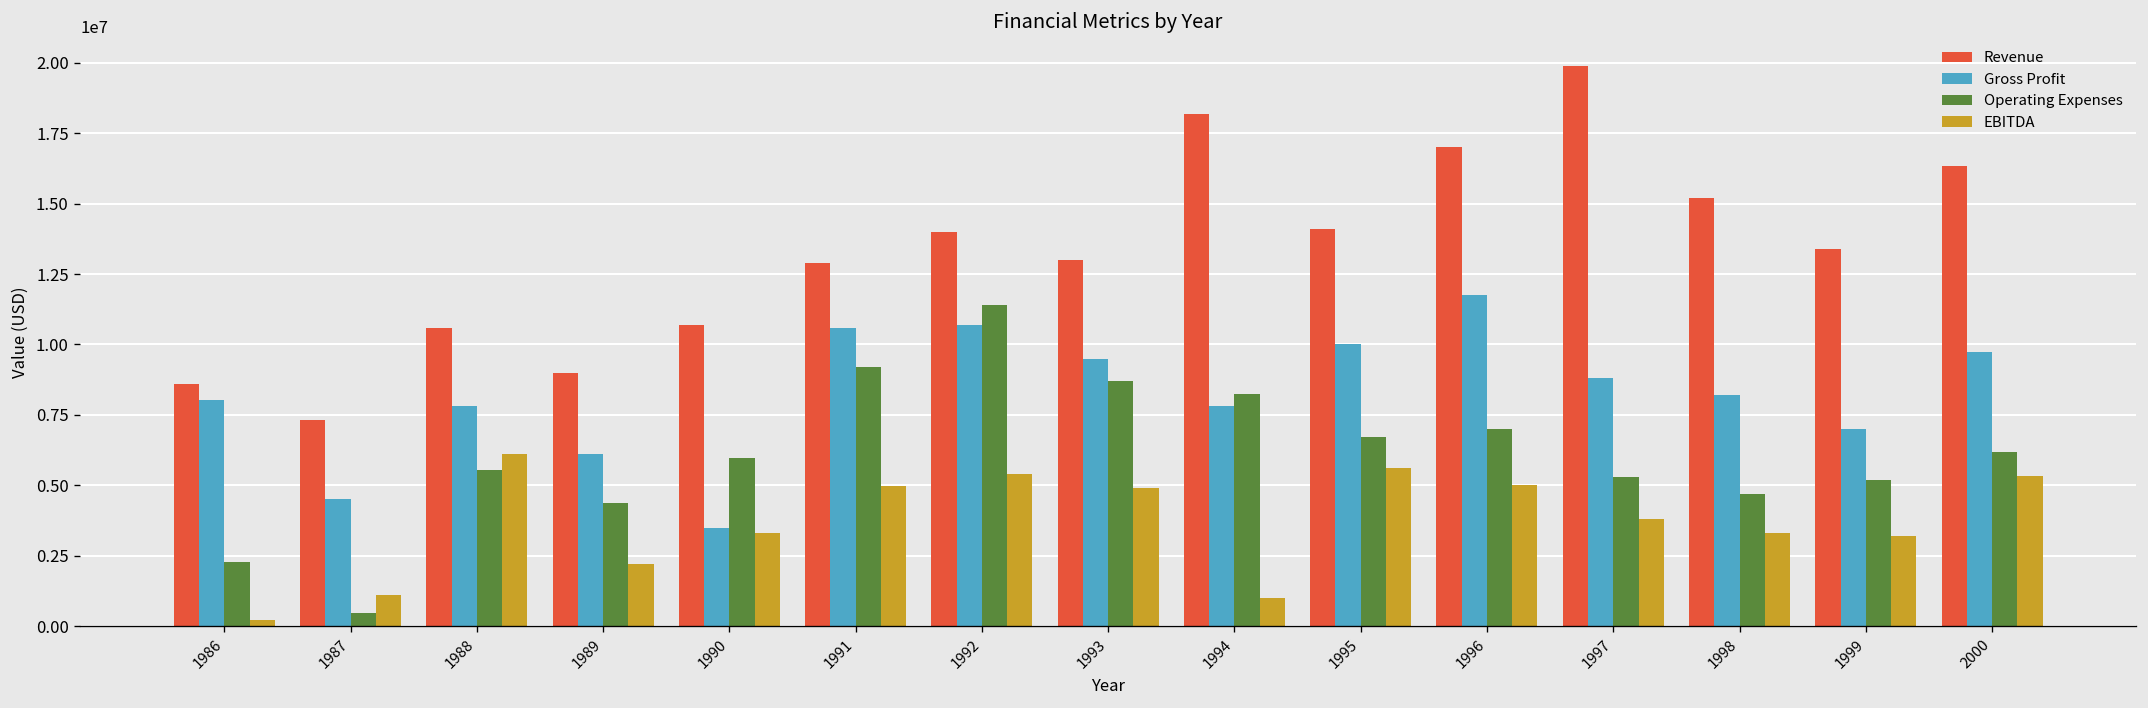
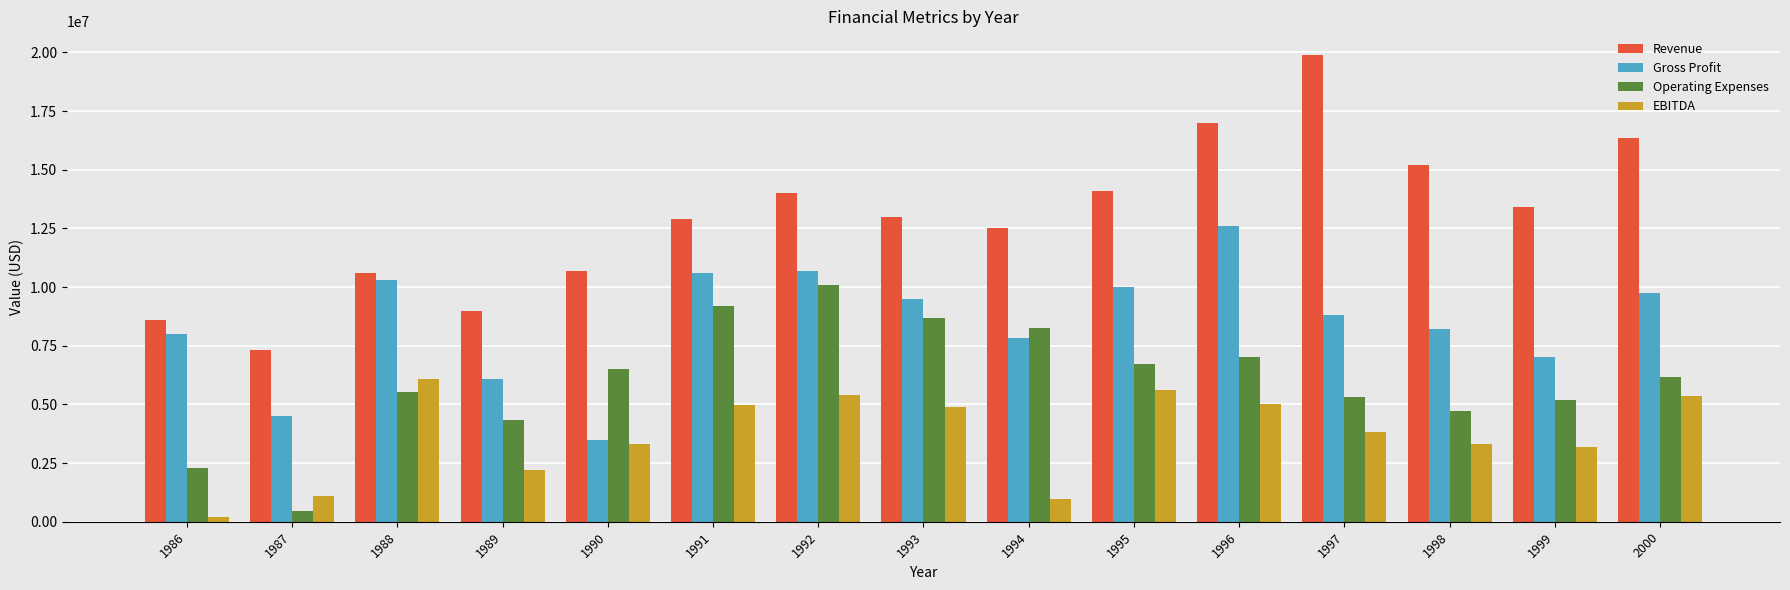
  {
    "Revenue": {
      "1986": 8600000,
      "1987": 7300000,
      "1988": 10600000,
      "1989": 9000000,
      "1990": 10700000,
      "1991": 12900000,
      "1992": 14000000,
      "1993": 13000000,
-     "1994": 18200000,
+     "1994": 12500000,
      "1995": 14100000,
      "1996": 17000000,
      "1997": 19900000,
      "1998": 15200000,
      "1999": 13400000,
      "2000": 16300000
    },
    "Gross Profit": {
      "1986": 8000000,
      "1987": 4500000,
-     "1988": 7800000,
+     "1988": 10300000,
      "1989": 6100000,
      "1990": 3500000,
      "1991": 10600000,
      "1992": 10700000,
      "1993": 9500000,
      "1994": 7800000,
      "1995": 10000000,
-     "1996": 11800000,
+     "1996": 12600000,
      "1997": 8800000,
      "1998": 8200000,
      "1999": 7000000,
      "2000": 9700000
    },
    "Operating Expenses": {
      "1986": 2300000,
      "1987": 400000,
      "1988": 5500000,
      "1989": 4400000,
-     "1990": 6000000,
+     "1990": 6500000,
      "1991": 9200000,
-     "1992": 11400000,
+     "1992": 10100000,
      "1993": 8700000,
      "1994": 8200000,
      "1995": 6700000,
      "1996": 7000000,
      "1997": 5300000,
      "1998": 4700000,
      "1999": 5200000,
      "2000": 6200000
    },
    "EBITDA": {
      "1986": 200000,
      "1987": 1100000,
      "1988": 6100000,
      "1989": 2200000,
      "1990": 3300000,
      "1991": 5000000,
      "1992": 5400000,
      "1993": 4900000,
      "1994": 1000000,
      "1995": 5600000,
      "1996": 5000000,
      "1997": 3800000,
      "1998": 3300000,
      "1999": 3200000,
      "2000": 5300000
    }
  }
